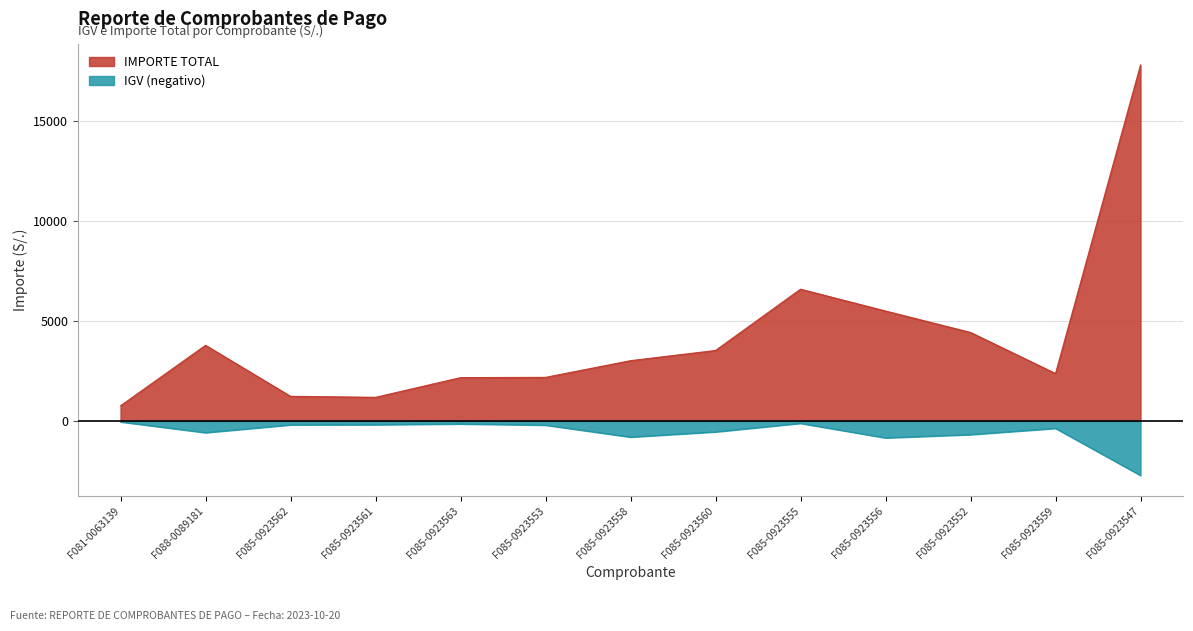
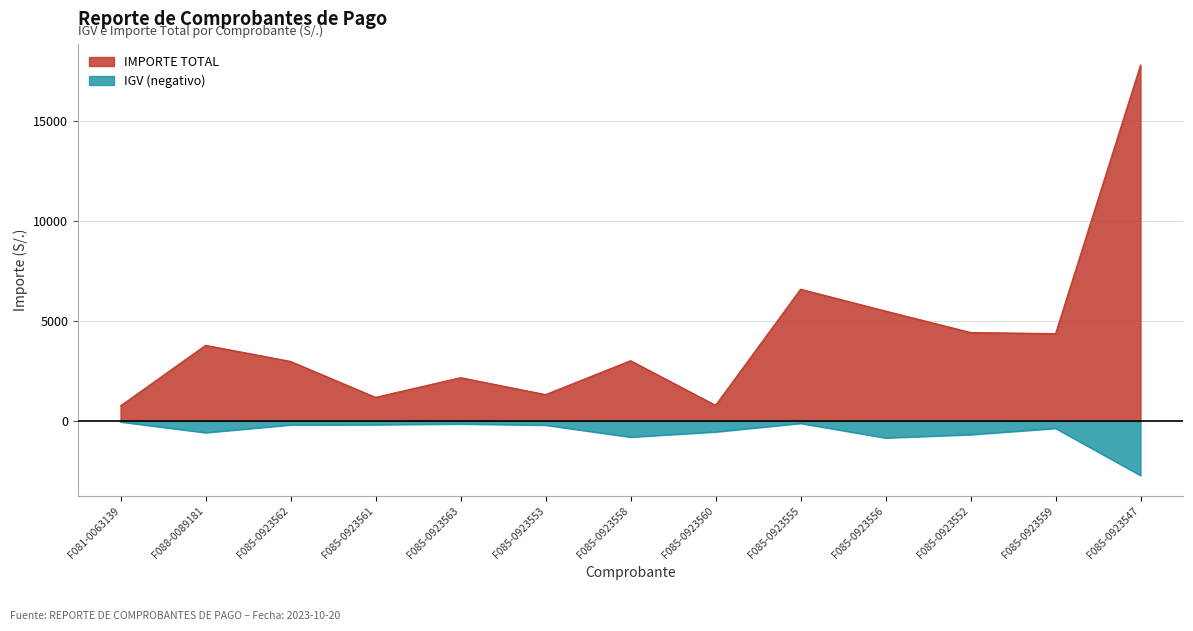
  {
    "IMPORTE TOTAL": {
      "F081-0063139": 800,
      "F088-0089181": 3800,
-     "F085-0923562": 1200,
+     "F085-0923562": 3000,
      "F085-0923561": 1200,
      "F085-0923563": 2200,
-     "F085-0923553": 2200,
+     "F085-0923553": 1300,
      "F085-0923558": 3000,
-     "F085-0923560": 3500,
+     "F085-0923560": 800,
      "F085-0923555": 6600,
      "F085-0923556": 5500,
      "F085-0923552": 4400,
-     "F085-0923559": 2400,
+     "F085-0923559": 4400,
      "F085-0923547": 17800
    }
  }
